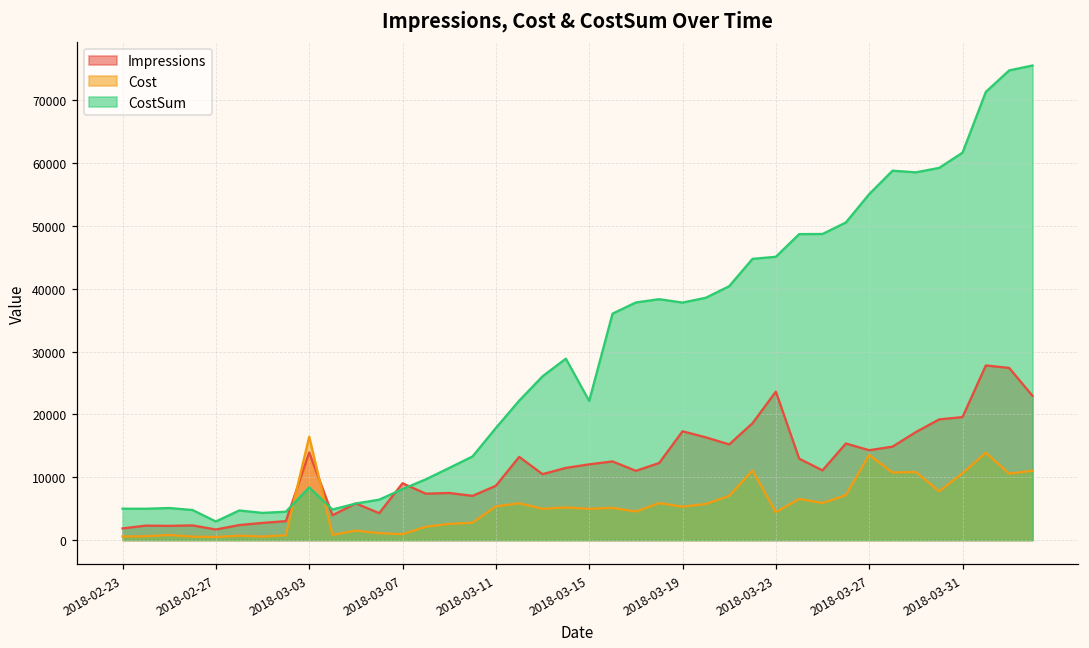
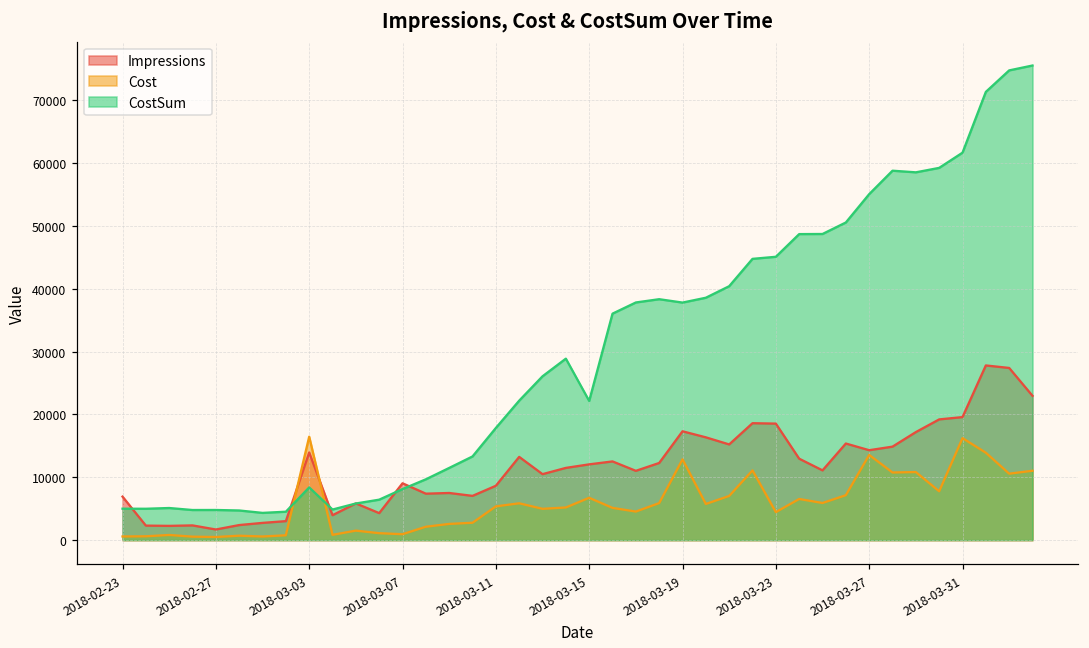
  {
    "Impressions": {
-     "2018-02-23": 2000,
+     "2018-02-23": 7000,
      "2018-02-27": 2000,
      "2018-03-03": 14000,
      "2018-03-07": 9000,
      "2018-03-11": 9000,
      "2018-03-15": 12000,
      "2018-03-19": 17000,
-     "2018-03-23": 24000,
+     "2018-03-23": 19000,
      "2018-03-27": 14000,
      "2018-03-31": 20000
    },
    "Cost": {
      "2018-02-23": 1000,
      "2018-02-27": 0,
      "2018-03-03": 16000,
      "2018-03-07": 1000,
      "2018-03-11": 5000,
-     "2018-03-15": 5000,
-     "2018-03-19": 5000,
+     "2018-03-15": 7000,
+     "2018-03-19": 13000,
      "2018-03-23": 4000,
      "2018-03-27": 14000,
-     "2018-03-31": 11000
+     "2018-03-31": 16000
    },
    "CostSum": {
      "2018-02-23": 5000,
-     "2018-02-27": 3000,
+     "2018-02-27": 5000,
      "2018-03-03": 8000,
      "2018-03-07": 8000,
      "2018-03-11": 18000,
      "2018-03-15": 22000,
      "2018-03-19": 38000,
      "2018-03-23": 45000,
      "2018-03-27": 55000,
      "2018-03-31": 62000
    }
  }
